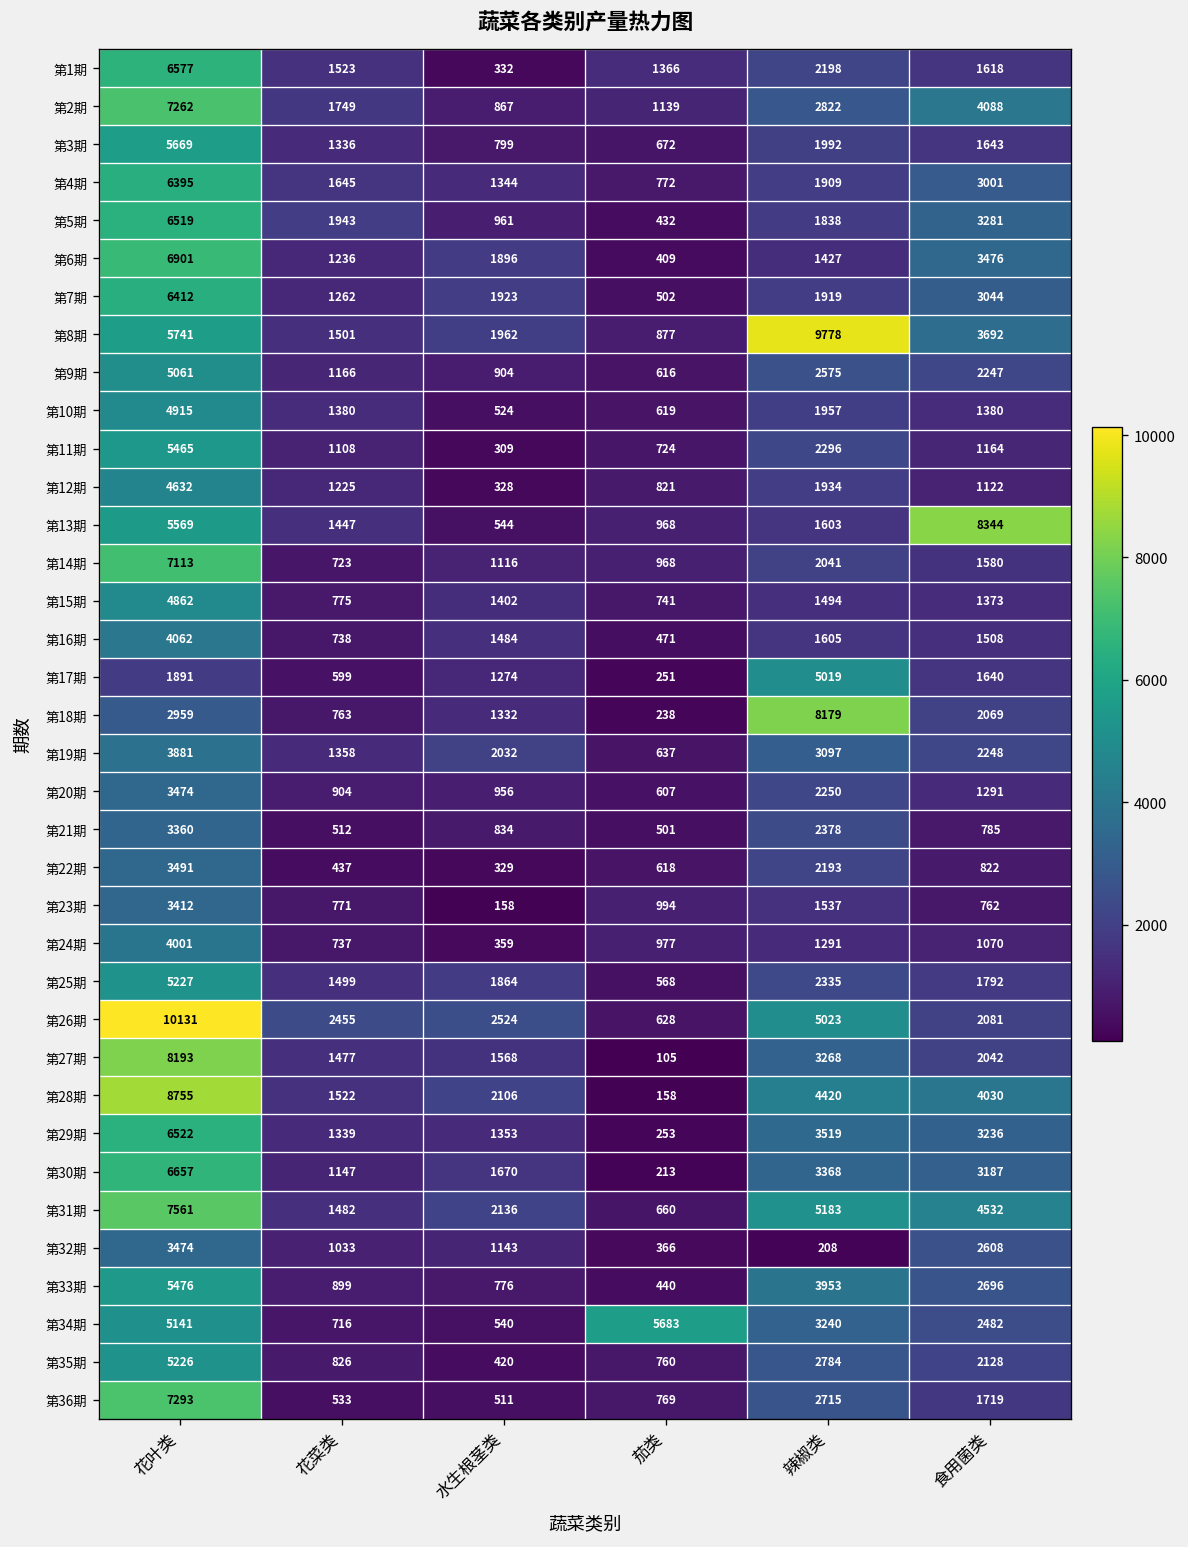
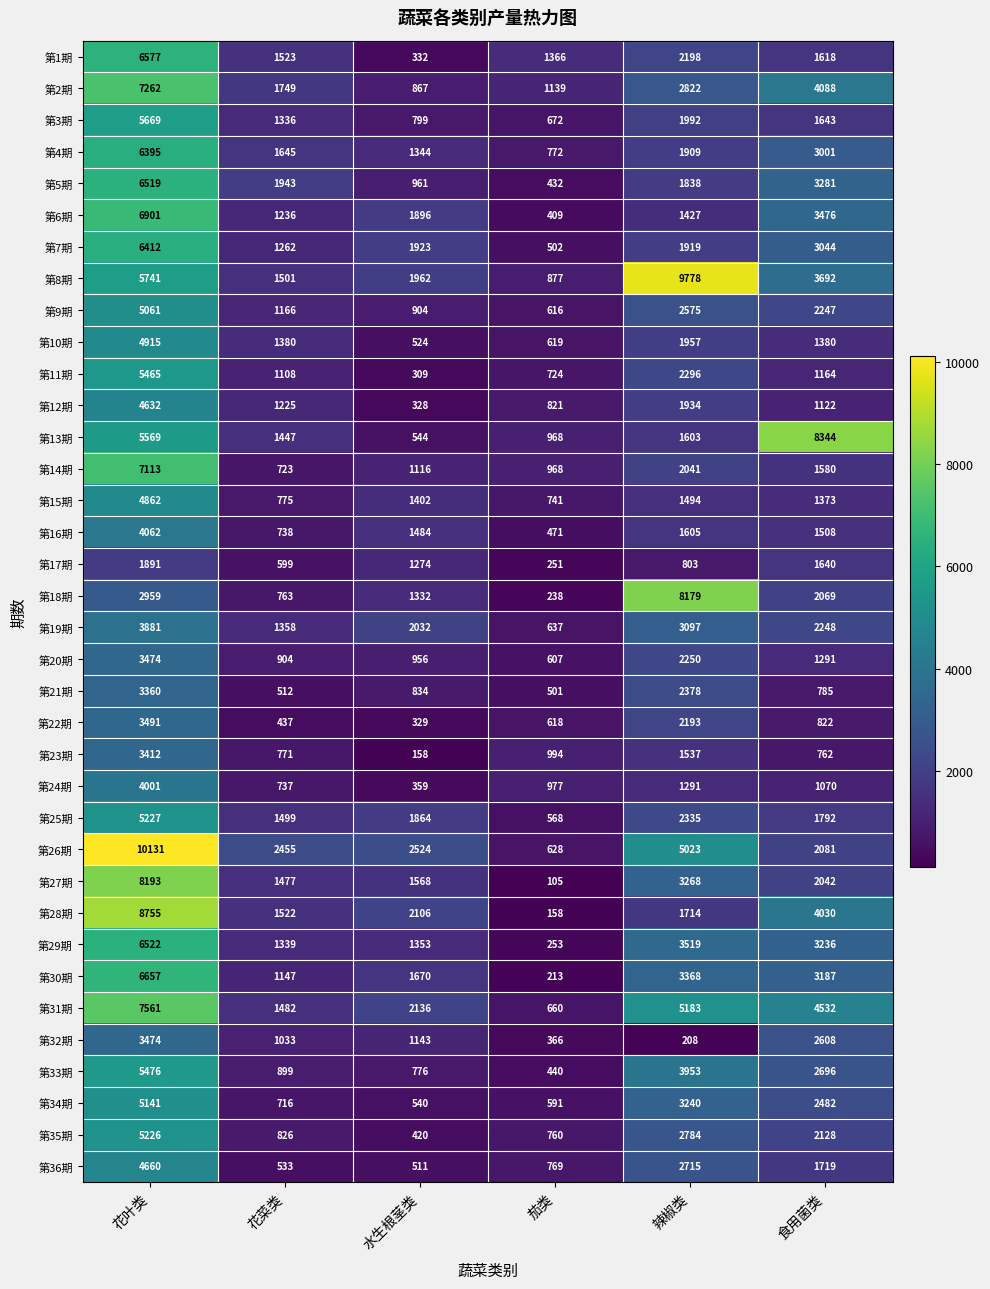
  {
    "第17期": {
      "花叶类": 1891,
      "花菜类": 599,
      "水生根茎类": 1274,
      "茄类": 251,
-     "辣椒类": 5019,
+     "辣椒类": 803,
      "食用菌类": 1640
    },
    "第28期": {
      "花叶类": 8755,
      "花菜类": 1522,
      "水生根茎类": 2106,
      "茄类": 158,
-     "辣椒类": 4420,
+     "辣椒类": 1714,
      "食用菌类": 4030
    },
    "第34期": {
      "花叶类": 5141,
      "花菜类": 716,
      "水生根茎类": 540,
-     "茄类": 5683,
+     "茄类": 591,
      "辣椒类": 3240,
      "食用菌类": 2482
    },
    "第36期": {
-     "花叶类": 7293,
+     "花叶类": 4660,
      "花菜类": 533,
      "水生根茎类": 511,
      "茄类": 769,
      "辣椒类": 2715,
      "食用菌类": 1719
    }
  }
